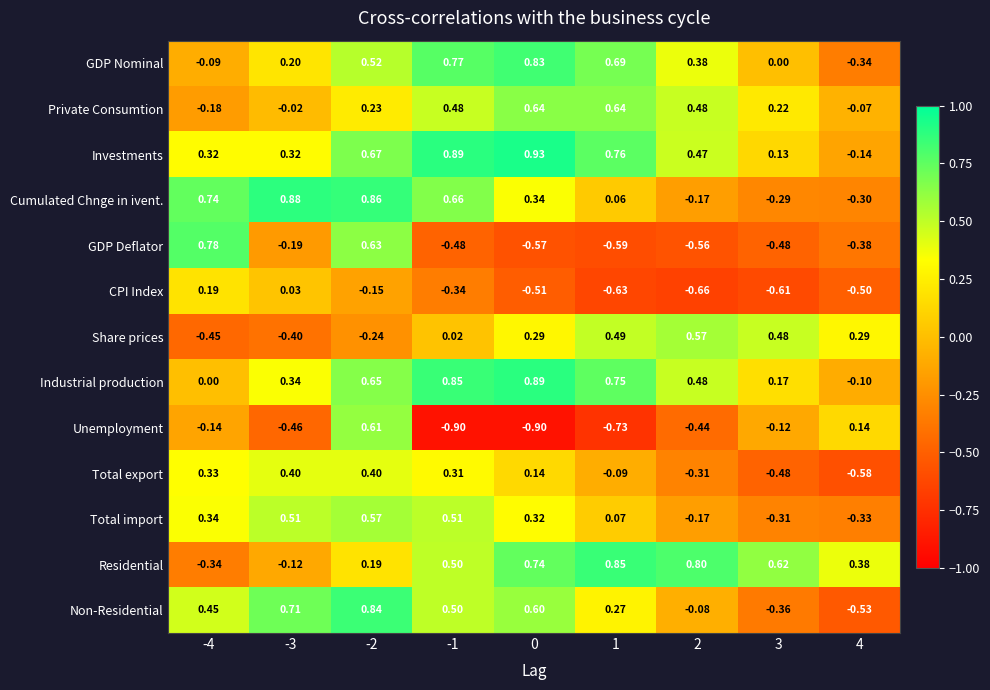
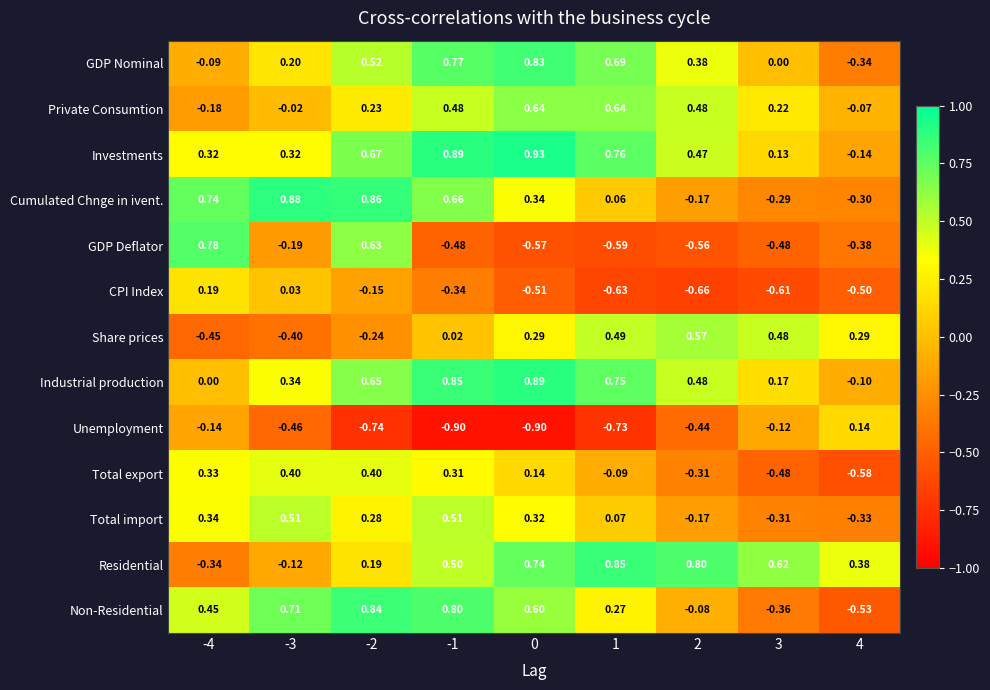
  {
    "GDP Nominal": {
      "-4": -0.09,
      "-3": 0.20,
      "-2": 0.52,
      "-1": 0.77,
      "0": 0.83,
      "1": 0.69,
      "2": 0.38,
      "3": 0.00,
      "4": -0.34
    },
    "Private Consumtion": {
      "-4": -0.18,
      "-3": -0.02,
      "-2": 0.23,
      "-1": 0.48,
      "0": 0.64,
      "1": 0.64,
      "2": 0.48,
      "3": 0.22,
      "4": -0.07
    },
    "Investments": {
      "-4": 0.32,
      "-3": 0.32,
      "-2": 0.67,
      "-1": 0.89,
      "0": 0.93,
      "1": 0.76,
      "2": 0.47,
      "3": 0.13,
      "4": -0.14
    },
    "Cumulated Chnge in ivent.": {
      "-4": 0.74,
      "-3": 0.88,
      "-2": 0.86,
      "-1": 0.66,
      "0": 0.34,
      "1": 0.06,
      "2": -0.17,
      "3": -0.29,
      "4": -0.30
    },
    "GDP Deflator": {
      "-4": 0.78,
      "-3": -0.19,
      "-2": 0.63,
      "-1": -0.48,
      "0": -0.57,
      "1": -0.59,
      "2": -0.56,
      "3": -0.48,
      "4": -0.38
    },
    "CPI Index": {
      "-4": 0.19,
      "-3": 0.03,
      "-2": -0.15,
      "-1": -0.34,
      "0": -0.51,
      "1": -0.63,
      "2": -0.66,
      "3": -0.61,
      "4": -0.50
    },
    "Share prices": {
      "-4": -0.45,
      "-3": -0.40,
      "-2": -0.24,
      "-1": 0.02,
      "0": 0.29,
      "1": 0.49,
      "2": 0.57,
      "3": 0.48,
      "4": 0.29
    },
    "Industrial production": {
      "-4": 0.00,
      "-3": 0.34,
      "-2": 0.65,
      "-1": 0.85,
      "0": 0.89,
      "1": 0.75,
      "2": 0.48,
      "3": 0.17,
      "4": -0.10
    },
    "Unemployment": {
      "-4": -0.14,
      "-3": -0.46,
-     "-2": 0.61,
+     "-2": -0.74,
      "-1": -0.90,
      "0": -0.90,
      "1": -0.73,
      "2": -0.44,
      "3": -0.12,
      "4": 0.14
    },
    "Total export": {
      "-4": 0.33,
      "-3": 0.40,
      "-2": 0.40,
      "-1": 0.31,
      "0": 0.14,
      "1": -0.09,
      "2": -0.31,
      "3": -0.48,
      "4": -0.58
    },
    "Total import": {
      "-4": 0.34,
      "-3": 0.51,
-     "-2": 0.57,
+     "-2": 0.28,
      "-1": 0.51,
      "0": 0.32,
      "1": 0.07,
      "2": -0.17,
      "3": -0.31,
      "4": -0.33
    },
    "Residential": {
      "-4": -0.34,
      "-3": -0.12,
      "-2": 0.19,
      "-1": 0.50,
      "0": 0.74,
      "1": 0.85,
      "2": 0.80,
      "3": 0.62,
      "4": 0.38
    },
    "Non-Residential": {
      "-4": 0.45,
      "-3": 0.71,
      "-2": 0.84,
-     "-1": 0.50,
+     "-1": 0.80,
      "0": 0.60,
      "1": 0.27,
      "2": -0.08,
      "3": -0.36,
      "4": -0.53
    }
  }
